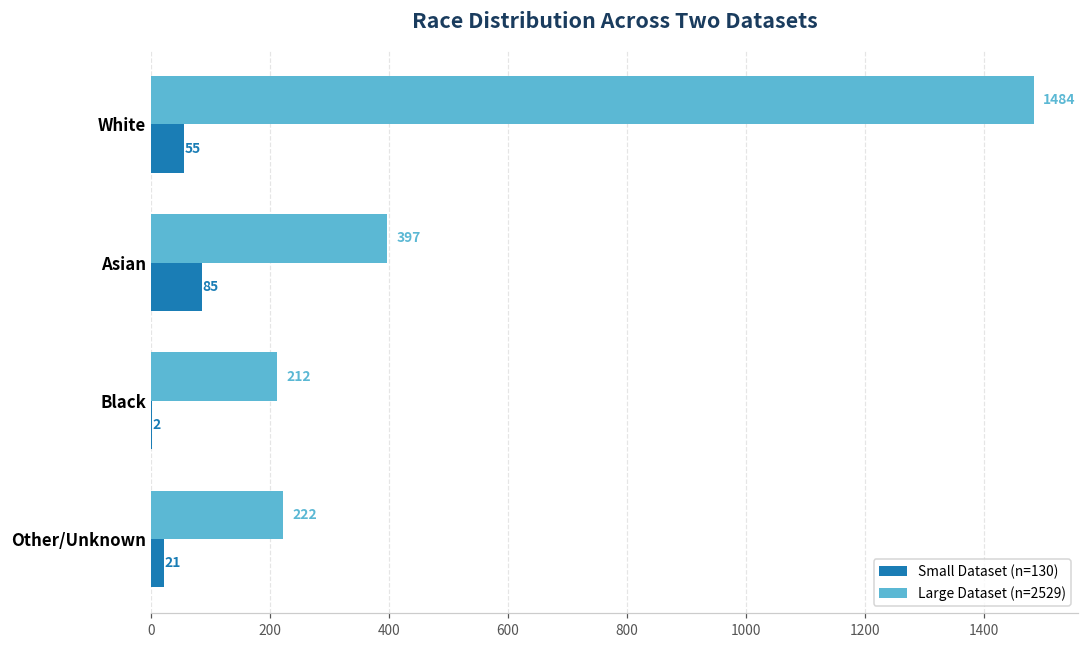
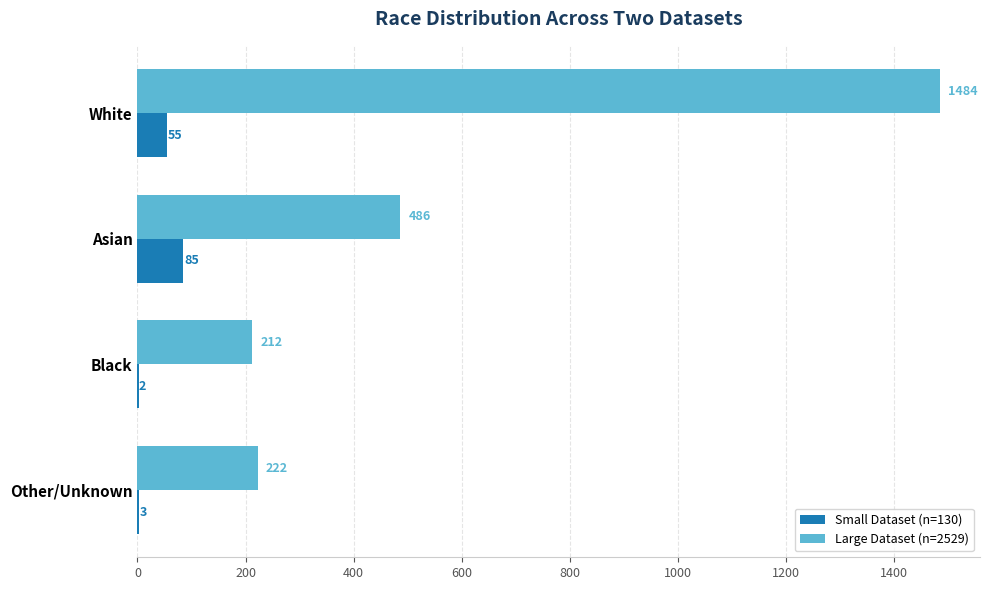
  {
    "Small Dataset (n=130)": {
      "White": 55,
      "Asian": 85,
      "Black": 2,
-     "Other/Unknown": 21
+     "Other/Unknown": 3
    },
    "Large Dataset (n=2529)": {
      "White": 1484,
-     "Asian": 397,
+     "Asian": 486,
      "Black": 212,
      "Other/Unknown": 222
    }
  }
